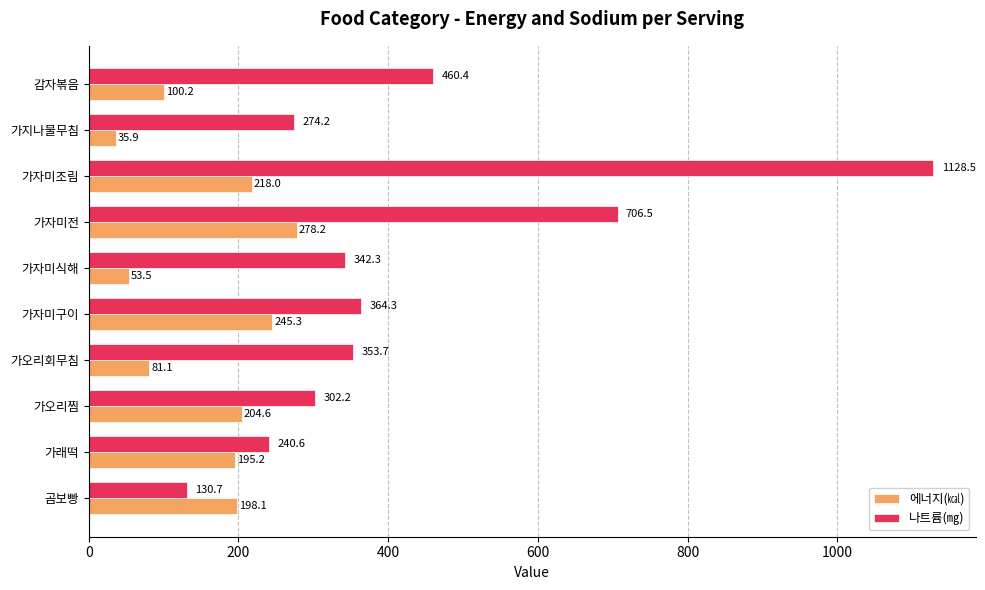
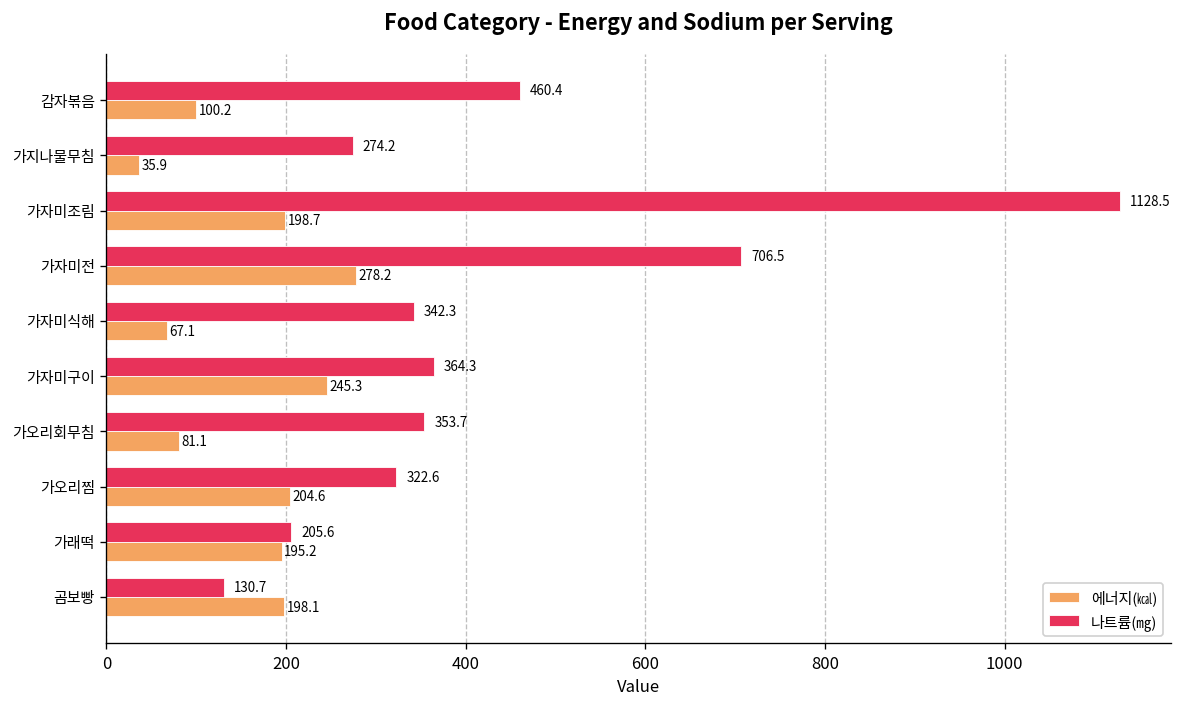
  {
    "에너지(㎉)": {
      "감자볶음": 100.2,
      "가지나물무침": 35.9,
-     "가자미조림": 218.0,
+     "가자미조림": 198.7,
      "가자미전": 278.2,
-     "가자미식해": 53.5,
+     "가자미식해": 67.1,
      "가자미구이": 245.3,
      "가오리회무침": 81.1,
      "가오리찜": 204.6,
      "가래떡": 195.2,
      "곰보빵": 198.1
    },
    "나트륨(㎎)": {
      "감자볶음": 460.4,
      "가지나물무침": 274.2,
      "가자미조림": 1128.5,
      "가자미전": 706.5,
      "가자미식해": 342.3,
      "가자미구이": 364.3,
      "가오리회무침": 353.7,
-     "가오리찜": 302.2,
-     "가래떡": 240.6,
+     "가오리찜": 322.6,
+     "가래떡": 205.6,
      "곰보빵": 130.7
    }
  }
